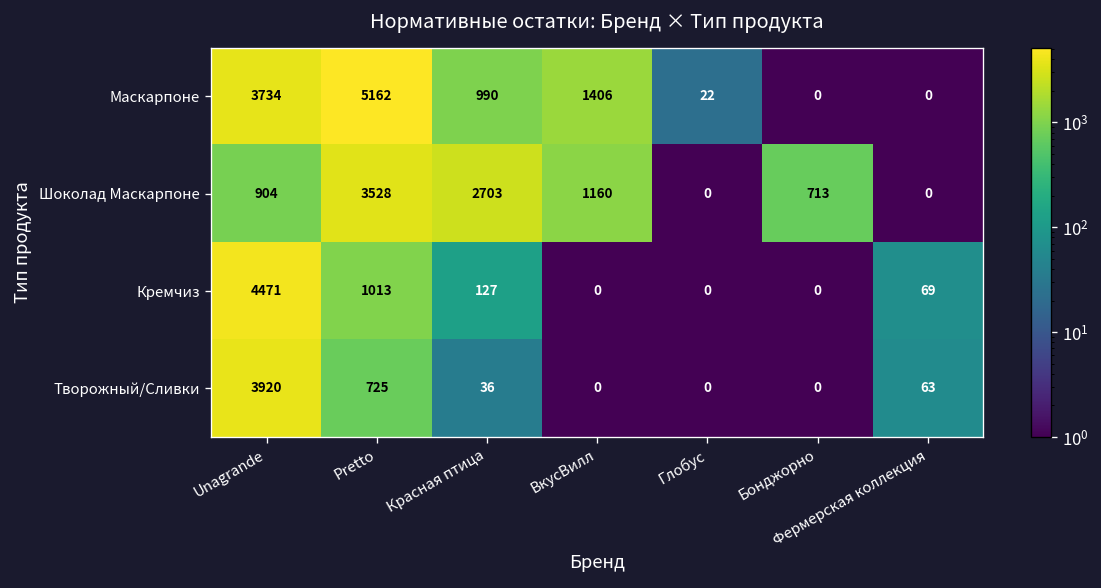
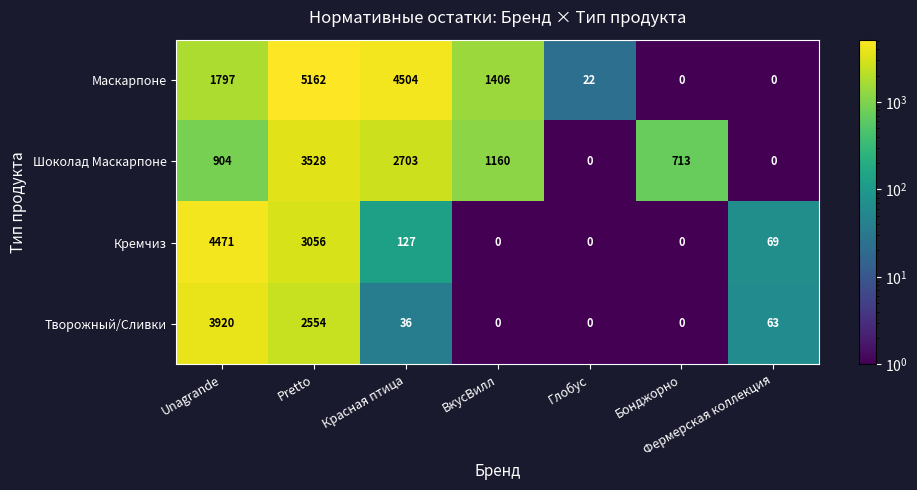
  {
    "Маскарпоне": {
-     "Unagrande": 3734,
+     "Unagrande": 1797,
      "Pretto": 5162,
-     "Красная птица": 990,
+     "Красная птица": 4504,
      "ВкусВилл": 1406,
      "Глобус": 22,
      "Бонджорно": 0,
      "Фермерская коллекция": 0
    },
    "Шоколад Маскарпоне": {
      "Unagrande": 904,
      "Pretto": 3528,
      "Красная птица": 2703,
      "ВкусВилл": 1160,
      "Глобус": 0,
      "Бонджорно": 713,
      "Фермерская коллекция": 0
    },
    "Кремчиз": {
      "Unagrande": 4471,
-     "Pretto": 1013,
+     "Pretto": 3056,
      "Красная птица": 127,
      "ВкусВилл": 0,
      "Глобус": 0,
      "Бонджорно": 0,
      "Фермерская коллекция": 69
    },
    "Творожный/Сливки": {
      "Unagrande": 3920,
-     "Pretto": 725,
+     "Pretto": 2554,
      "Красная птица": 36,
      "ВкусВилл": 0,
      "Глобус": 0,
      "Бонджорно": 0,
      "Фермерская коллекция": 63
    }
  }
